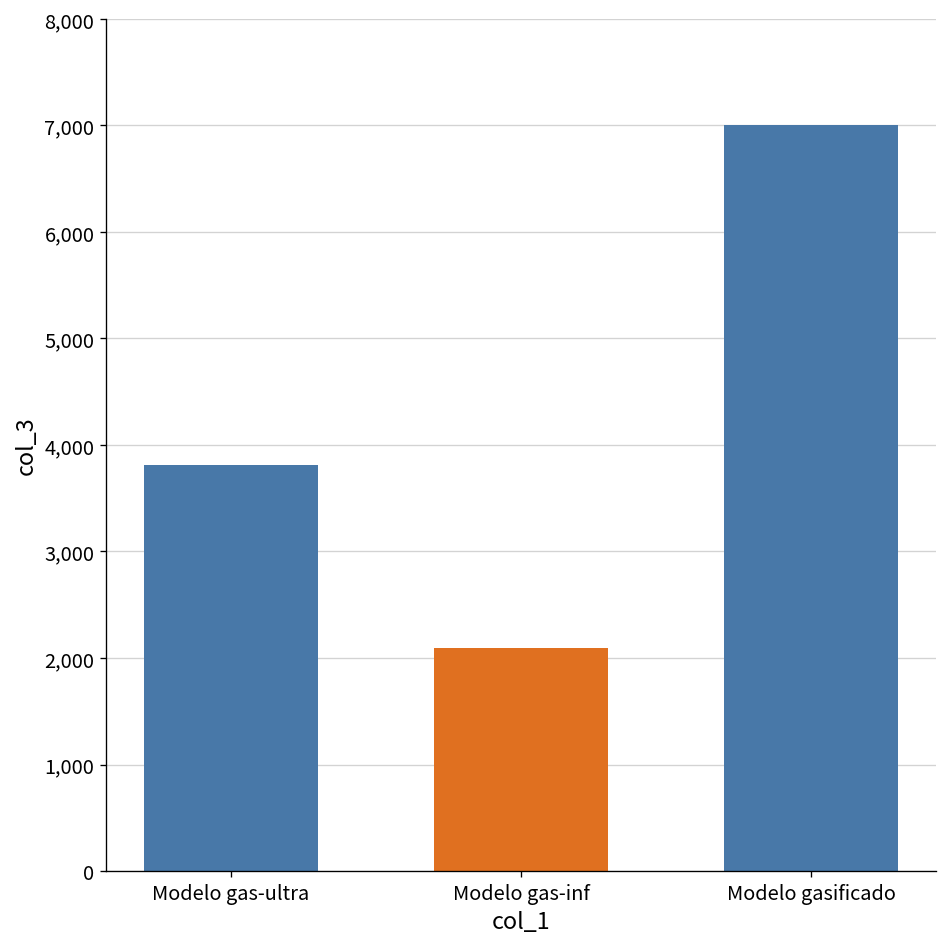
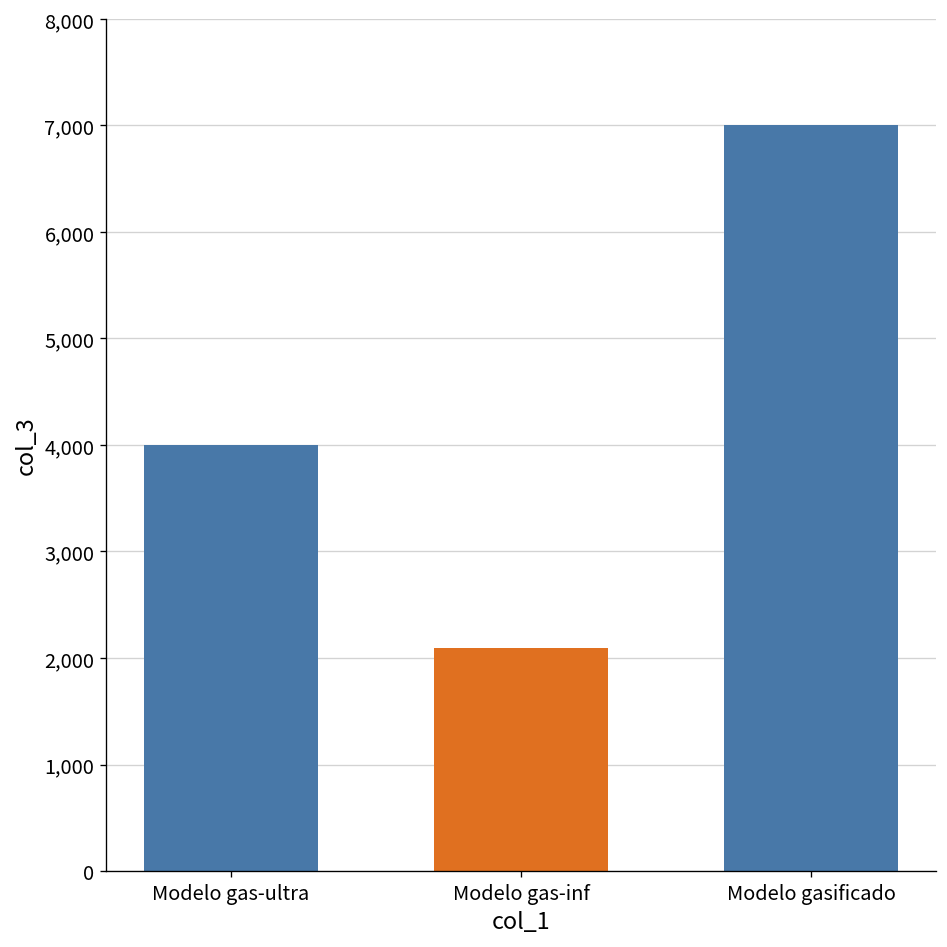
  {
-   "Modelo gas-ultra": "3,800",
+   "Modelo gas-ultra": "4,000",
    "Modelo gas-inf": "2,100",
    "Modelo gasificado": "7,000"
  }
